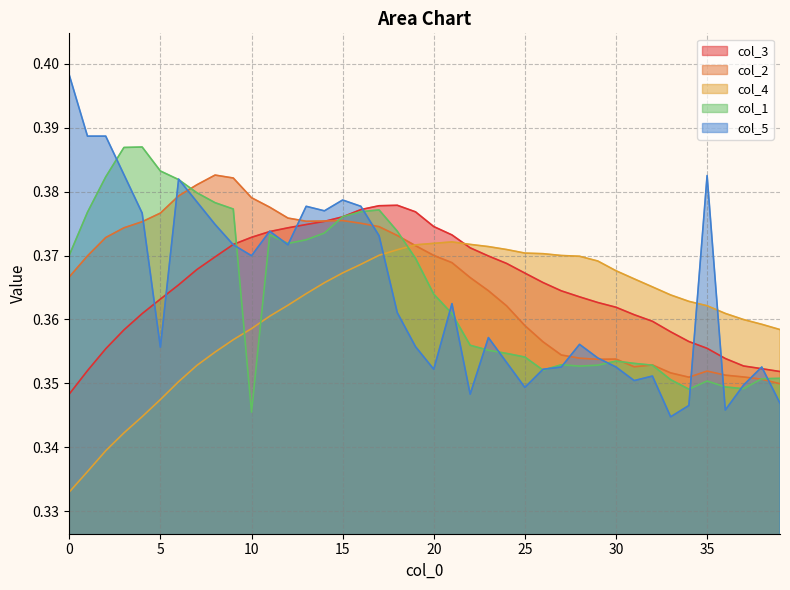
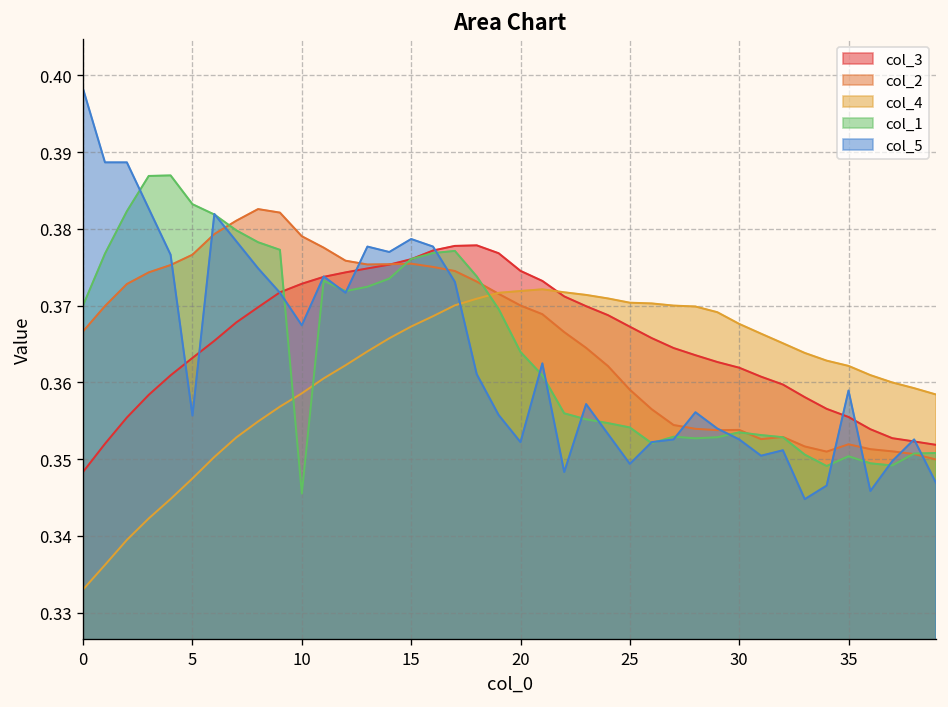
  {
    "col_1": {
      "0": 0.370,
      "5": 0.383,
      "10": 0.346,
      "20": 0.364,
      "25": 0.354,
      "35": 0.350
    },
    "col_5": {
      "0": 0.398,
      "5": 0.356,
-     "10": 0.370,
+     "10": 0.367,
      "15": 0.379,
      "20": 0.352,
      "25": 0.349,
      "30": 0.353,
-     "35": 0.383
+     "35": 0.359
    }
  }
